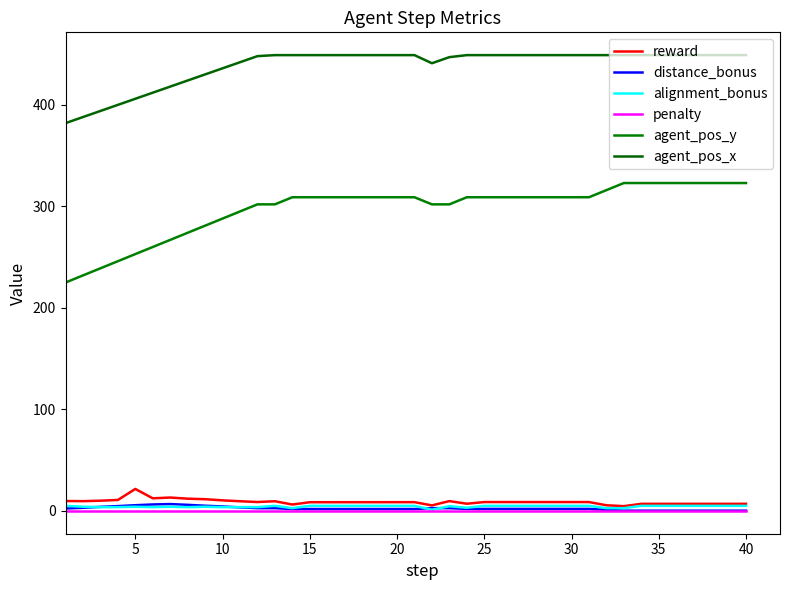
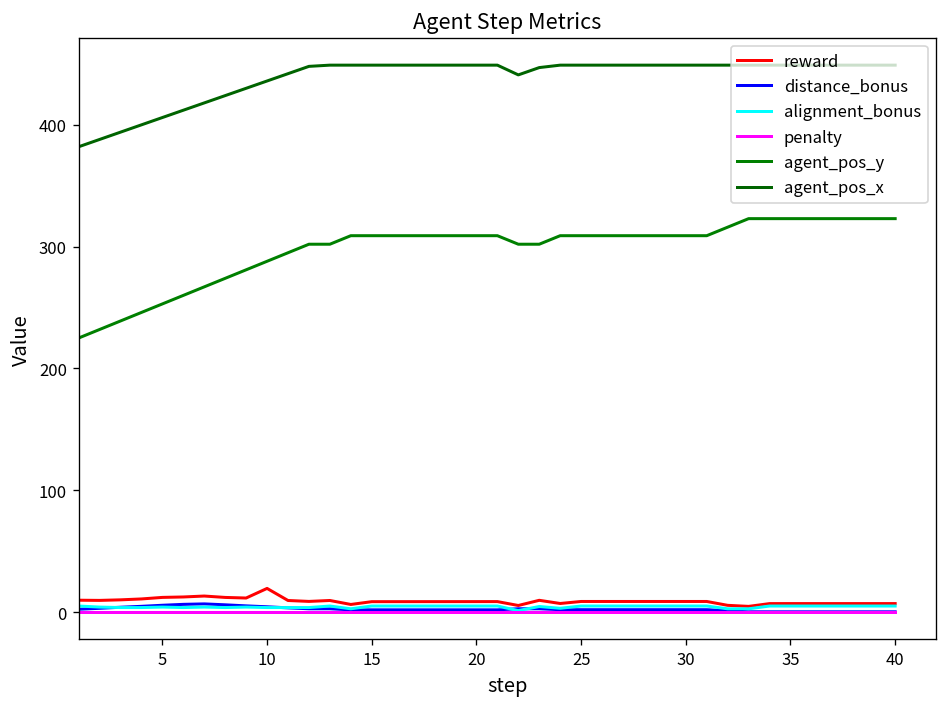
  {
    "reward": {
-     "5": 22,
-     "10": 10,
+     "5": 12,
+     "10": 19,
      "15": 9,
      "20": 9,
      "25": 9,
      "30": 9
    },
    "alignment_bonus": {
      "15": 5,
      "20": 5,
      "25": 5,
      "30": 5
    },
    "penalty": {
      "5": 0,
      "10": 0
    }
  }
